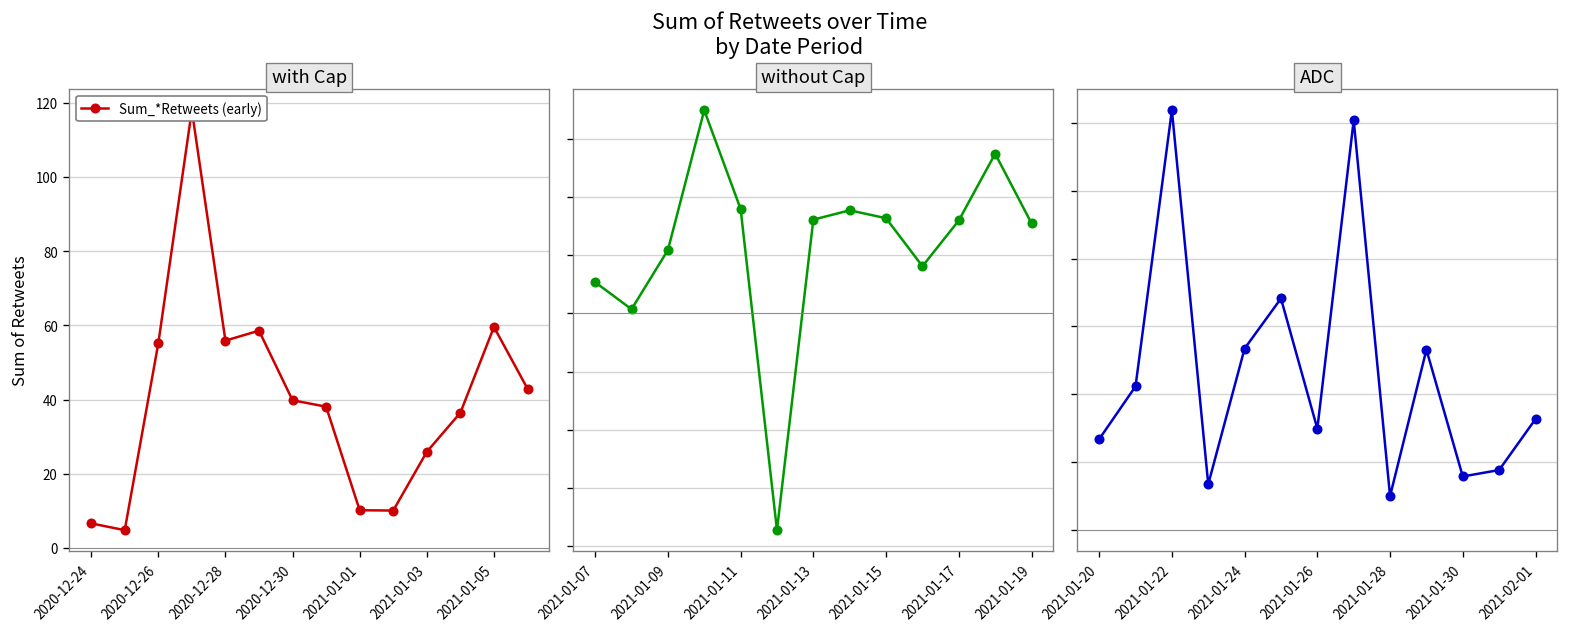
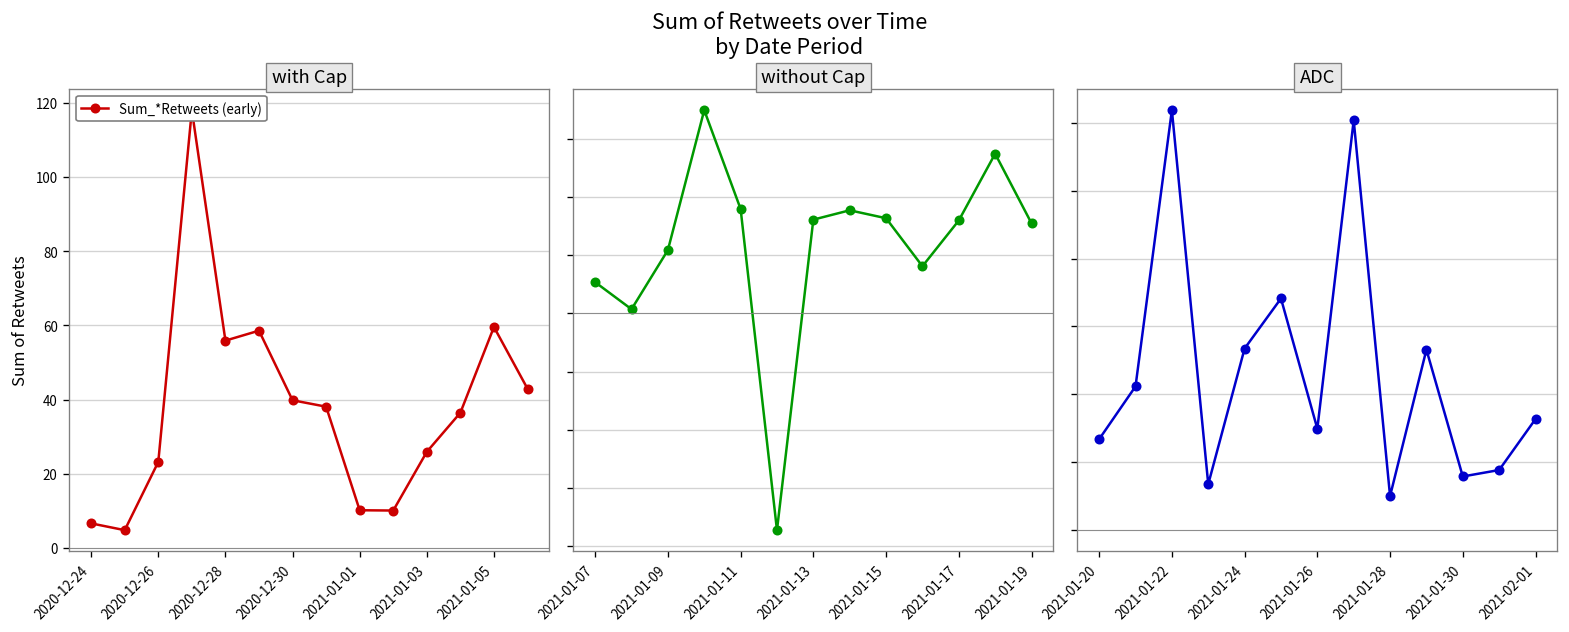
  {
    "with Cap": {
      "2020-12-24": 7,
-     "2020-12-26": 55,
+     "2020-12-26": 23,
      "2020-12-28": 56,
      "2020-12-30": 40,
      "2021-01-01": 10,
      "2021-01-03": 26,
      "2021-01-05": 60
    }
  }
